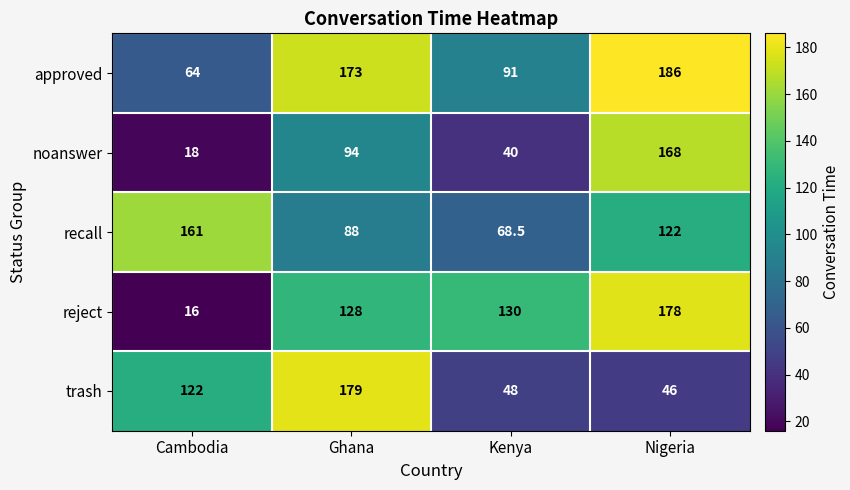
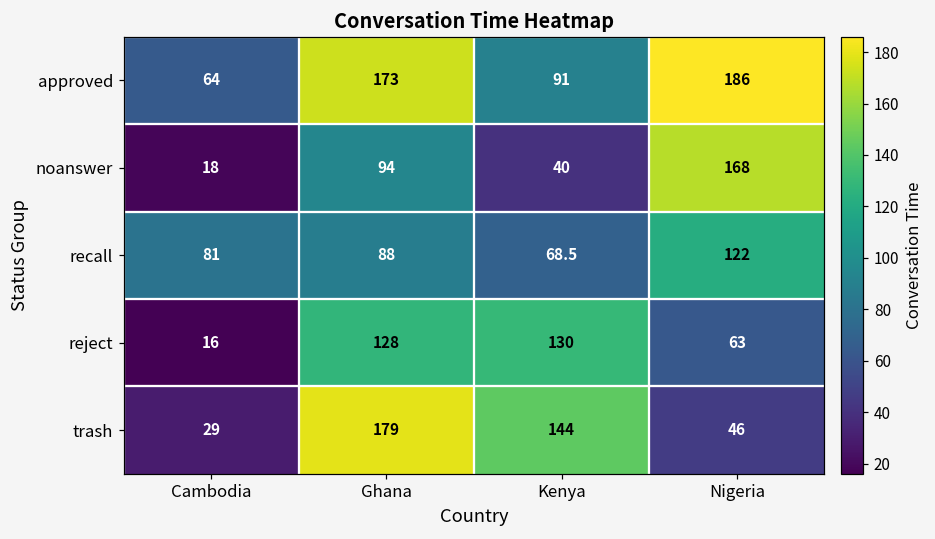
  {
    "approved": {
      "Cambodia": 64,
      "Ghana": 173,
      "Kenya": 91,
      "Nigeria": 186
    },
    "noanswer": {
      "Cambodia": 18,
      "Ghana": 94,
      "Kenya": 40,
      "Nigeria": 168
    },
    "recall": {
-     "Cambodia": 161,
+     "Cambodia": 81,
      "Ghana": 88,
      "Kenya": 68.5,
      "Nigeria": 122
    },
    "reject": {
      "Cambodia": 16,
      "Ghana": 128,
      "Kenya": 130,
-     "Nigeria": 178
+     "Nigeria": 63
    },
    "trash": {
-     "Cambodia": 122,
+     "Cambodia": 29,
      "Ghana": 179,
-     "Kenya": 48,
+     "Kenya": 144,
      "Nigeria": 46
    }
  }
